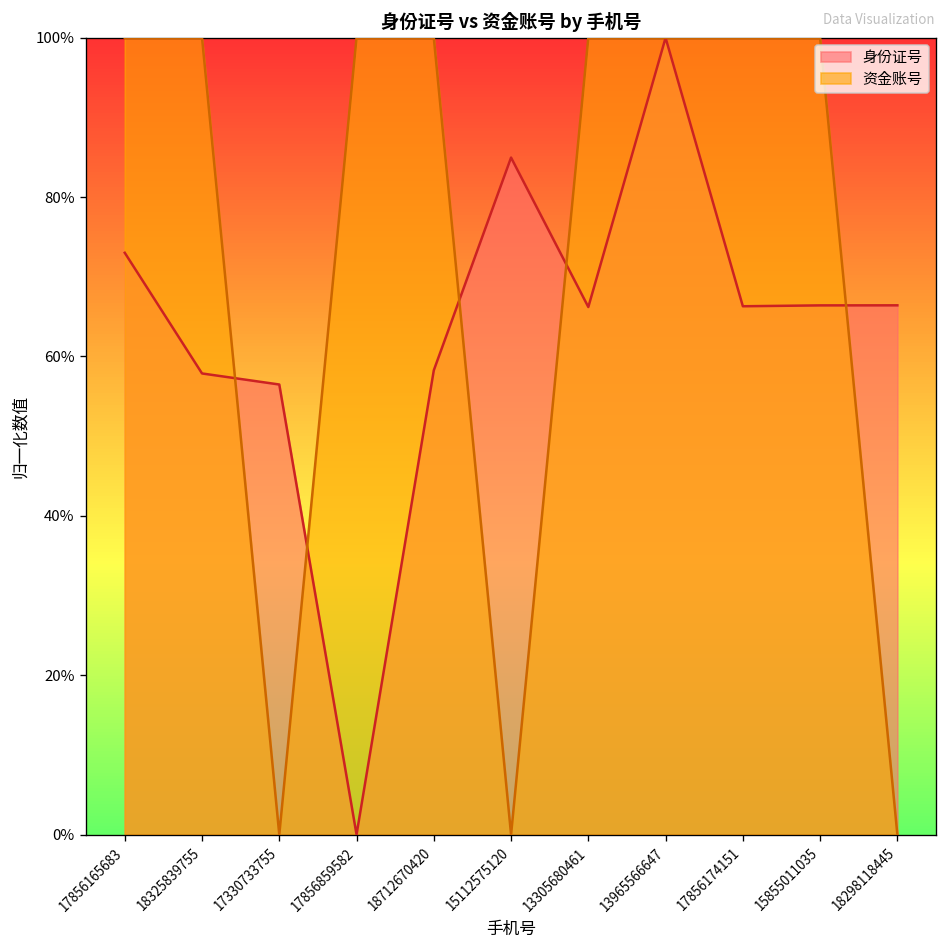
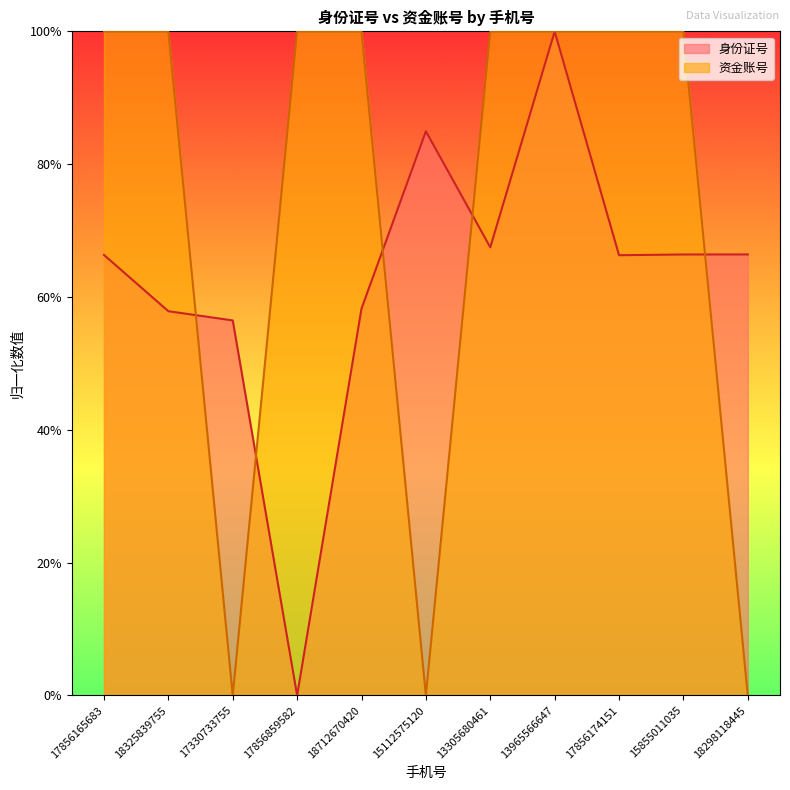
  {
    "身份证号": {
-     "17856165683": "73%",
+     "17856165683": "66%",
      "18325839755": "58%",
      "17330733755": "56%",
      "17856859582": "0%",
      "18712670420": "58%",
      "15112575120": "85%",
-     "13305680461": "66%",
+     "13305680461": "67%",
      "17856174151": "66%",
      "15855011035": "66%",
      "18298118445": "66%"
    },
    "资金账号": {
      "17856165683": "100%",
      "18325839755": "100%",
      "17330733755": "0%",
      "17856859582": "100%",
      "18712670420": "100%",
      "15112575120": "0%",
      "13305680461": "100%",
      "17856174151": "100%",
      "15855011035": "100%",
      "18298118445": "0%"
    }
  }
